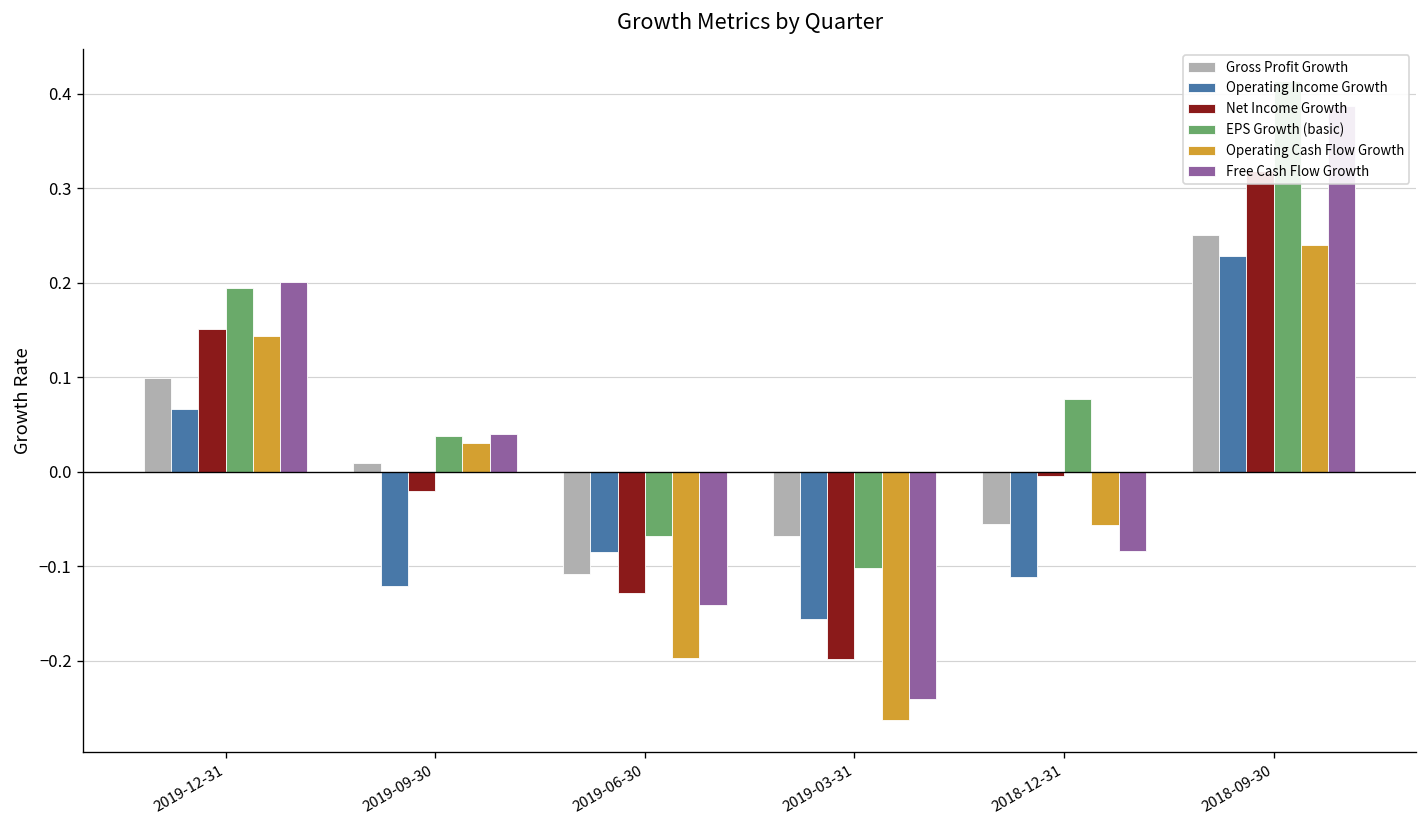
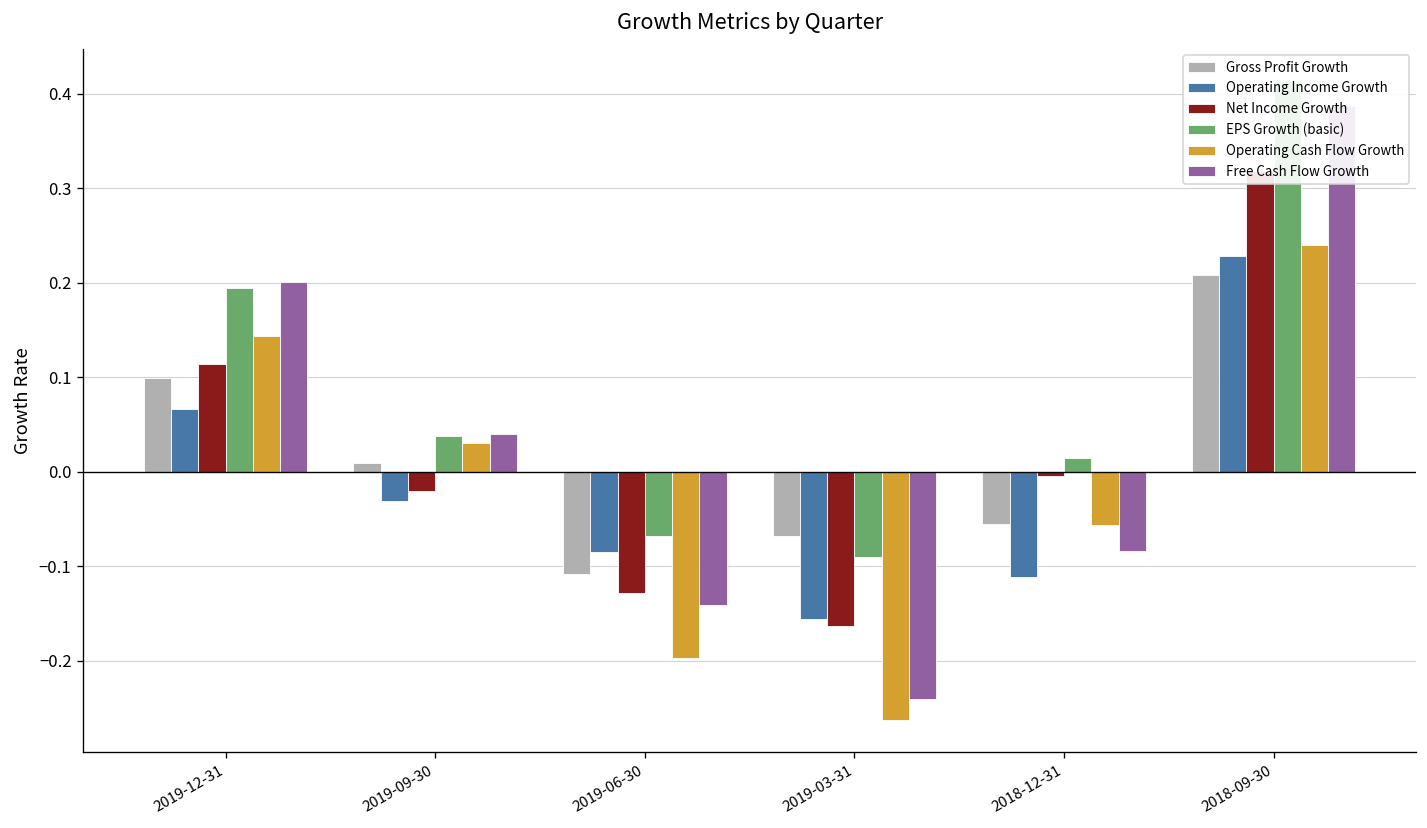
  {
    "Gross Profit Growth": {
      "2019-12-31": 0.10,
      "2019-09-30": 0.01,
      "2019-06-30": -0.11,
      "2019-03-31": -0.07,
      "2018-12-31": -0.06,
-     "2018-09-30": 0.25
+     "2018-09-30": 0.21
    },
    "Operating Income Growth": {
      "2019-12-31": 0.07,
-     "2019-09-30": -0.12,
+     "2019-09-30": -0.03,
      "2019-06-30": -0.08,
      "2019-03-31": -0.16,
      "2018-12-31": -0.11,
      "2018-09-30": 0.23
    },
    "Net Income Growth": {
-     "2019-12-31": 0.15,
+     "2019-12-31": 0.11,
      "2019-09-30": -0.02,
      "2019-06-30": -0.13,
-     "2019-03-31": -0.20,
+     "2019-03-31": -0.16,
      "2018-12-31": -0.01
    },
    "EPS Growth (basic)": {
      "2019-12-31": 0.19,
      "2019-09-30": 0.04,
      "2019-06-30": -0.07,
-     "2019-03-31": -0.10,
-     "2018-12-31": 0.08
+     "2019-03-31": -0.09,
+     "2018-12-31": 0.01
    },
    "Operating Cash Flow Growth": {
      "2019-12-31": 0.14,
      "2019-09-30": 0.03,
      "2019-06-30": -0.20,
      "2019-03-31": -0.26,
      "2018-12-31": -0.06,
      "2018-09-30": 0.24
    },
    "Free Cash Flow Growth": {
      "2019-12-31": 0.20,
      "2019-09-30": 0.04,
      "2019-06-30": -0.14,
      "2019-03-31": -0.24,
      "2018-12-31": -0.08
    }
  }
